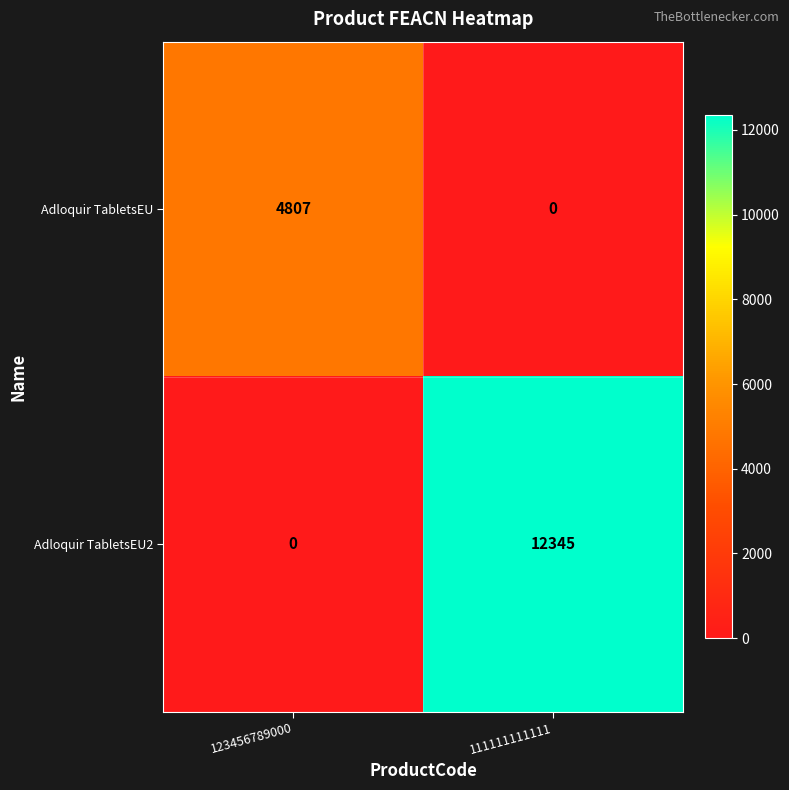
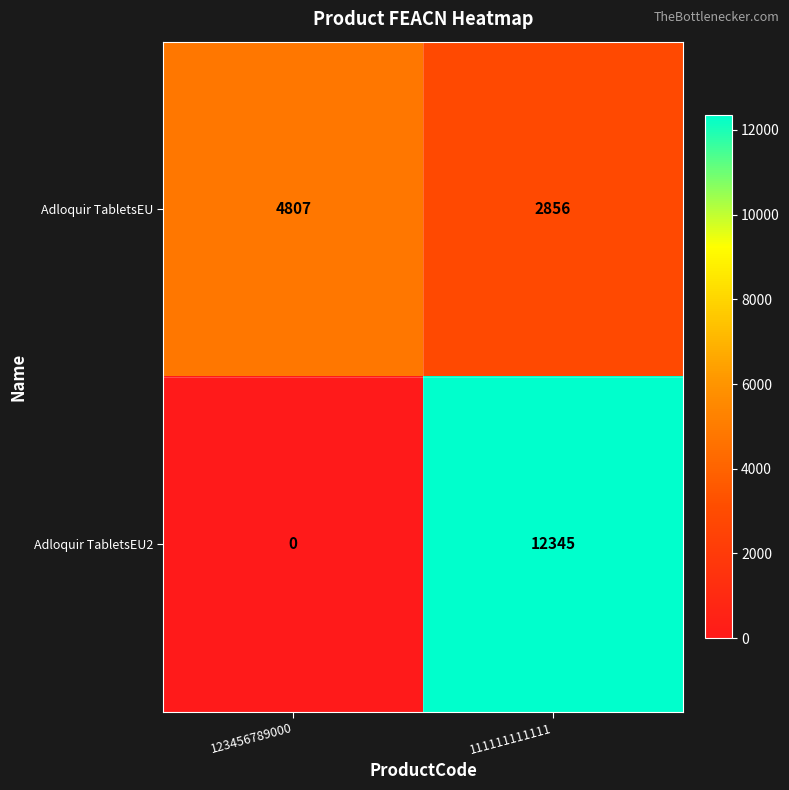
  {
    "Adloquir TabletsEU": {
      "123456789000": 4807,
-     "111111111111": 0
+     "111111111111": 2856
    },
    "Adloquir TabletsEU2": {
      "123456789000": 0,
      "111111111111": 12345
    }
  }
